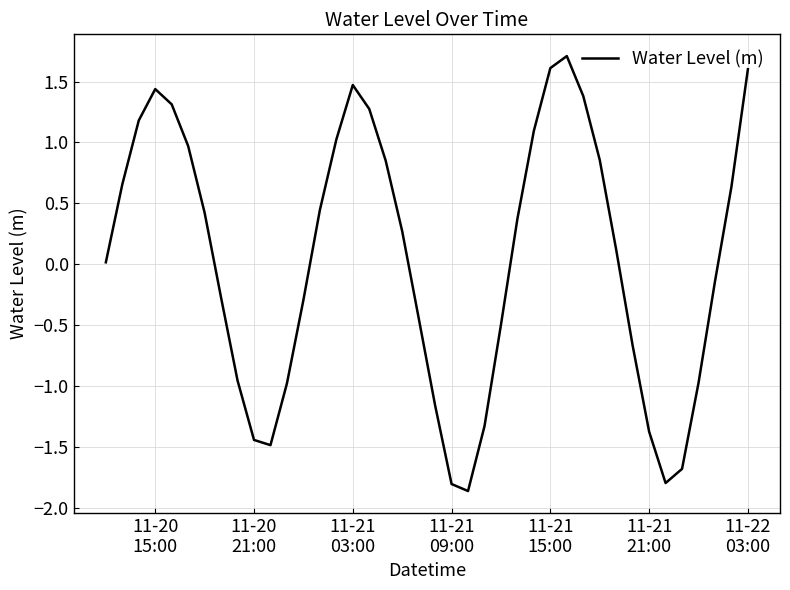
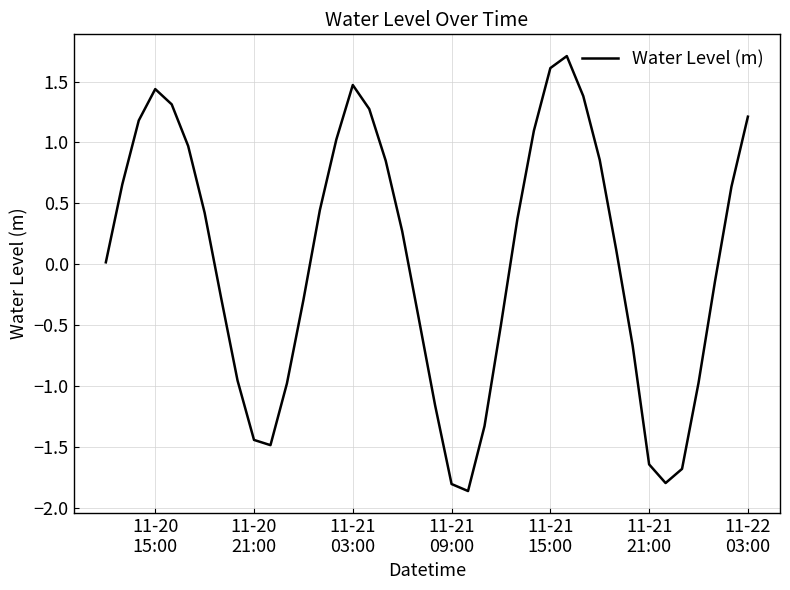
  {
    "11-20 15:00": 1.44,
    "11-20 21:00": -1.44,
    "11-21 03:00": 1.47,
    "11-21 09:00": -1.80,
    "11-21 15:00": 1.61,
-   "11-21 21:00": -1.37,
-   "11-22 03:00": 1.60
+   "11-21 21:00": -1.64,
+   "11-22 03:00": 1.21
  }
